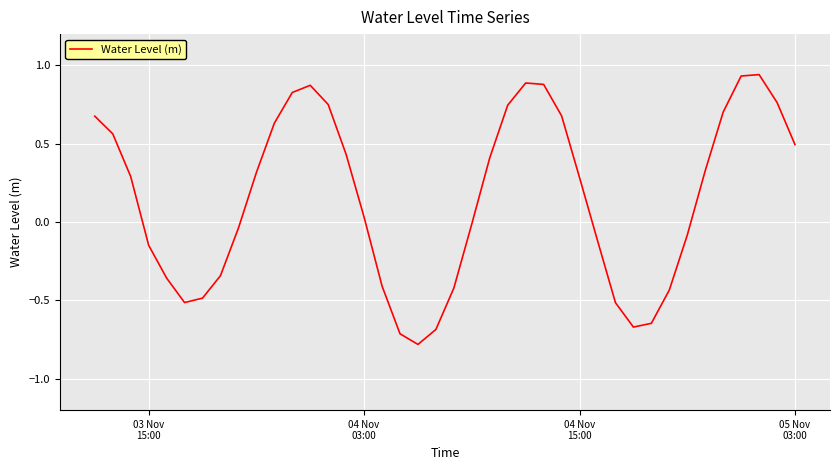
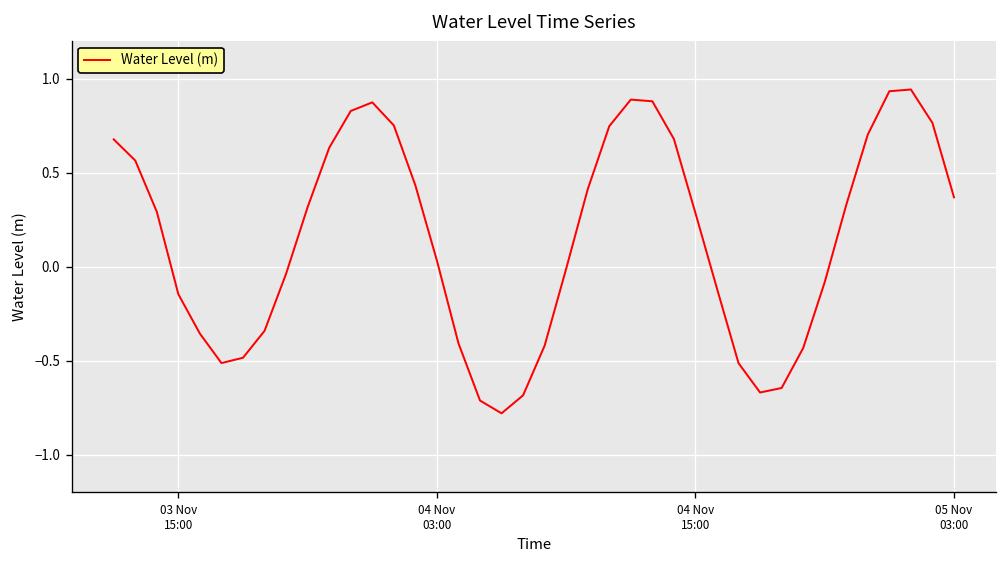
  {
    "03 Nov 15:00": -0.15,
    "04 Nov 03:00": 0.03,
    "04 Nov 15:00": 0.28,
-   "05 Nov 03:00": 0.49
+   "05 Nov 03:00": 0.37
  }
